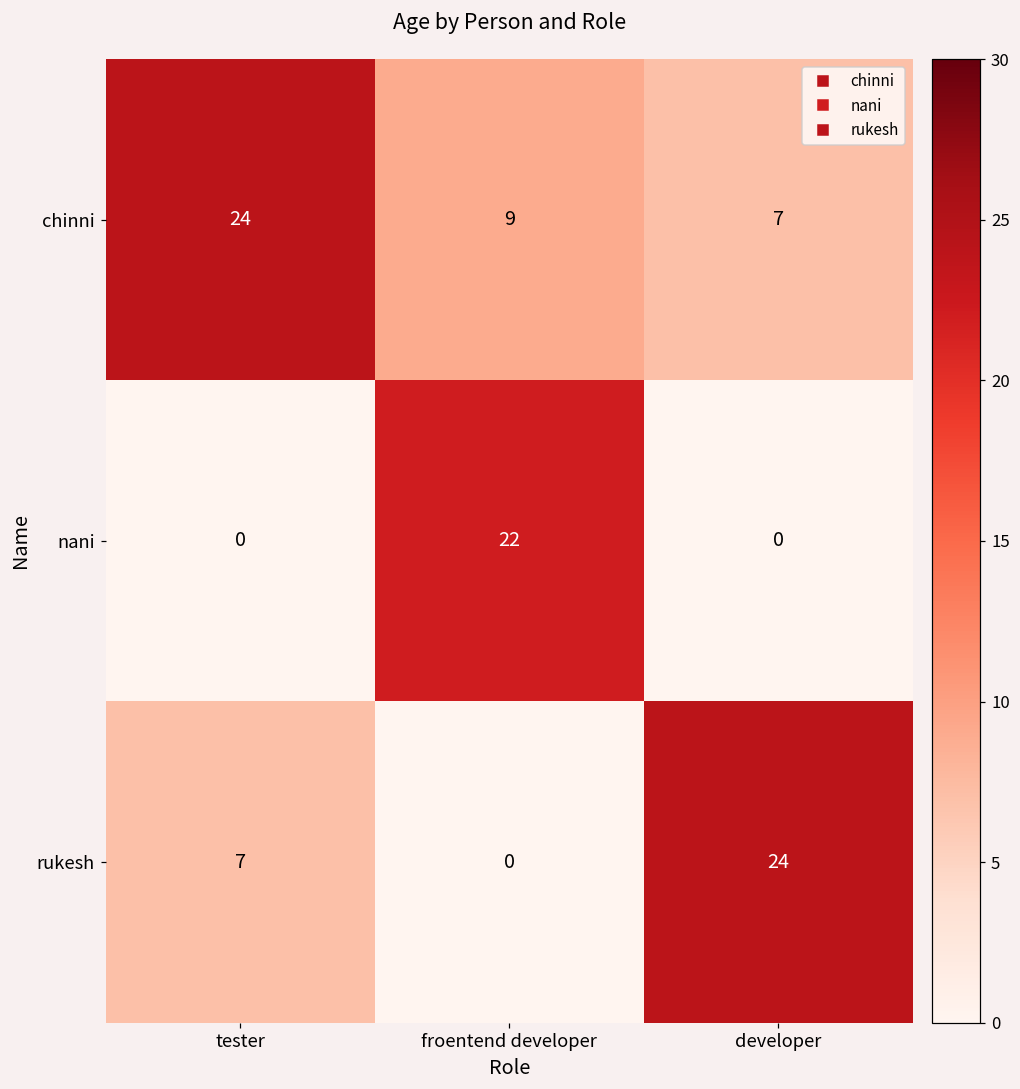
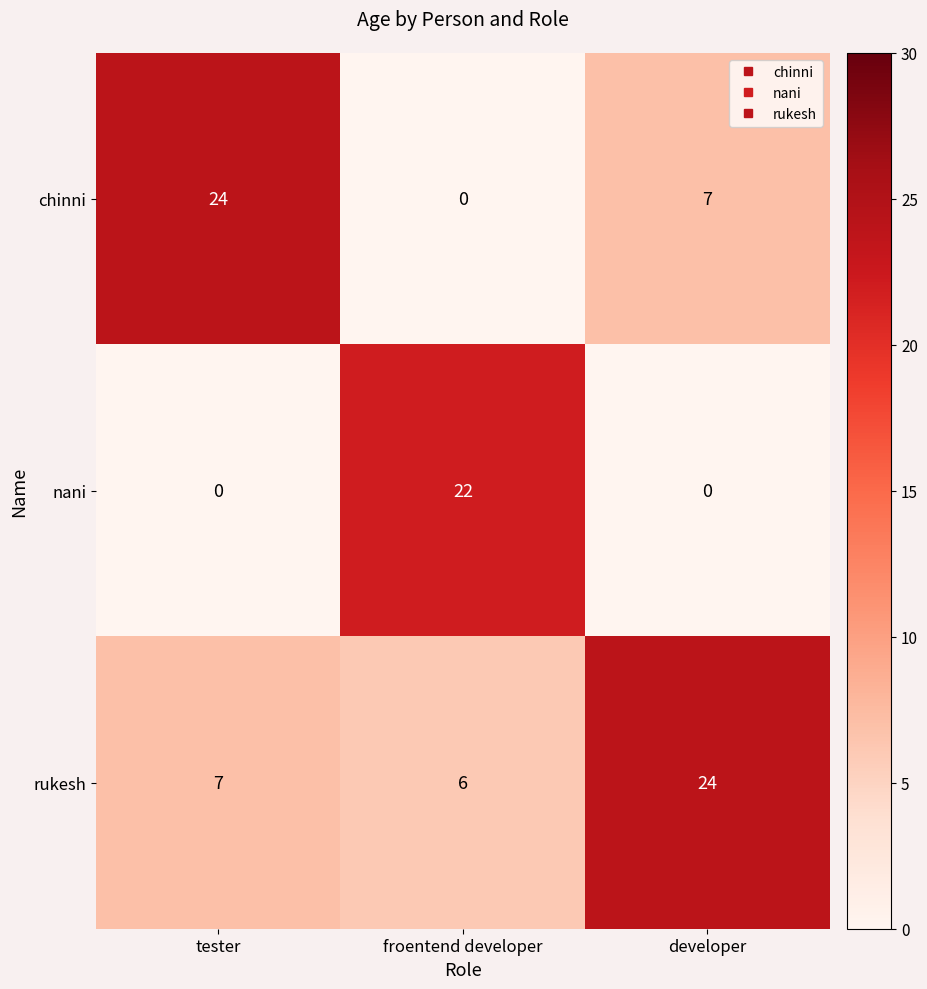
  {
    "chinni": {
      "tester": 24,
-     "froentend developer": 9,
+     "froentend developer": 0,
      "developer": 7
    },
    "nani": {
      "tester": 0,
      "froentend developer": 22,
      "developer": 0
    },
    "rukesh": {
      "tester": 7,
-     "froentend developer": 0,
+     "froentend developer": 6,
      "developer": 24
    }
  }
